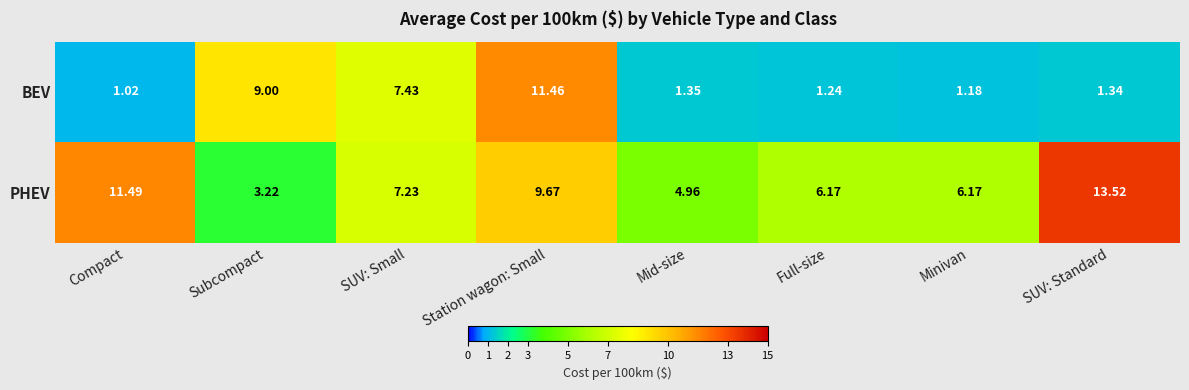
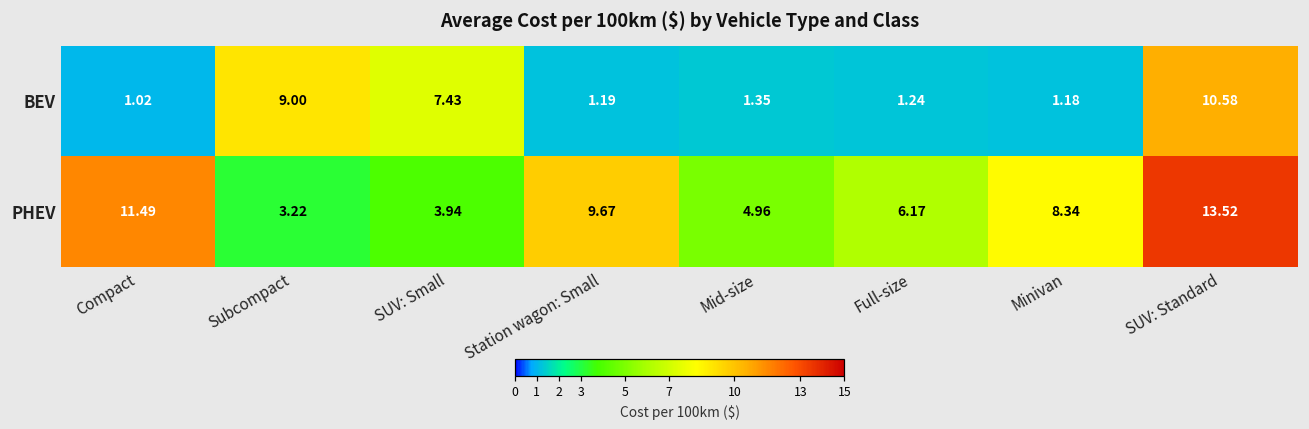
  {
    "BEV": {
      "Compact": 1.02,
      "Subcompact": 9.00,
      "SUV: Small": 7.43,
-     "Station wagon: Small": 11.46,
+     "Station wagon: Small": 1.19,
      "Mid-size": 1.35,
      "Full-size": 1.24,
      "Minivan": 1.18,
-     "SUV: Standard": 1.34
+     "SUV: Standard": 10.58
    },
    "PHEV": {
      "Compact": 11.49,
      "Subcompact": 3.22,
-     "SUV: Small": 7.23,
+     "SUV: Small": 3.94,
      "Station wagon: Small": 9.67,
      "Mid-size": 4.96,
      "Full-size": 6.17,
-     "Minivan": 6.17,
+     "Minivan": 8.34,
      "SUV: Standard": 13.52
    }
  }
